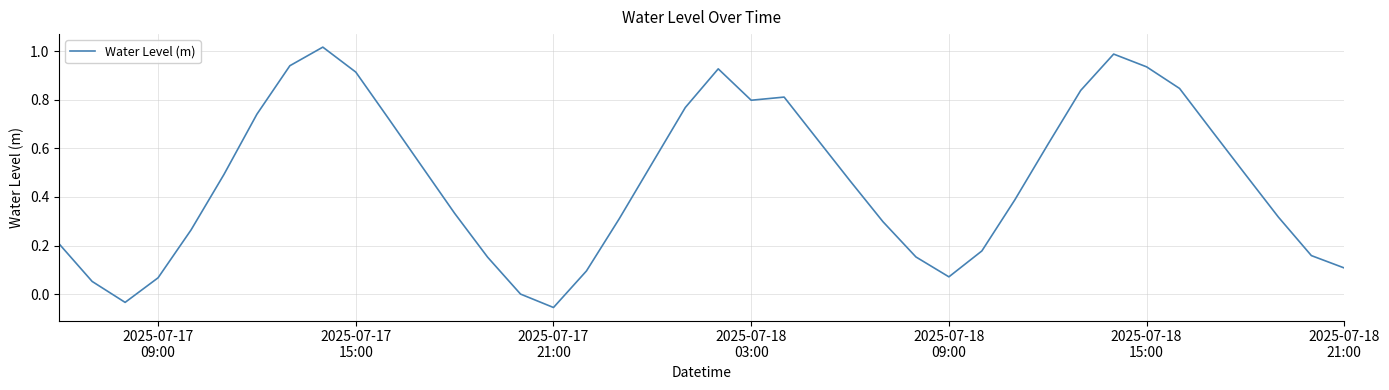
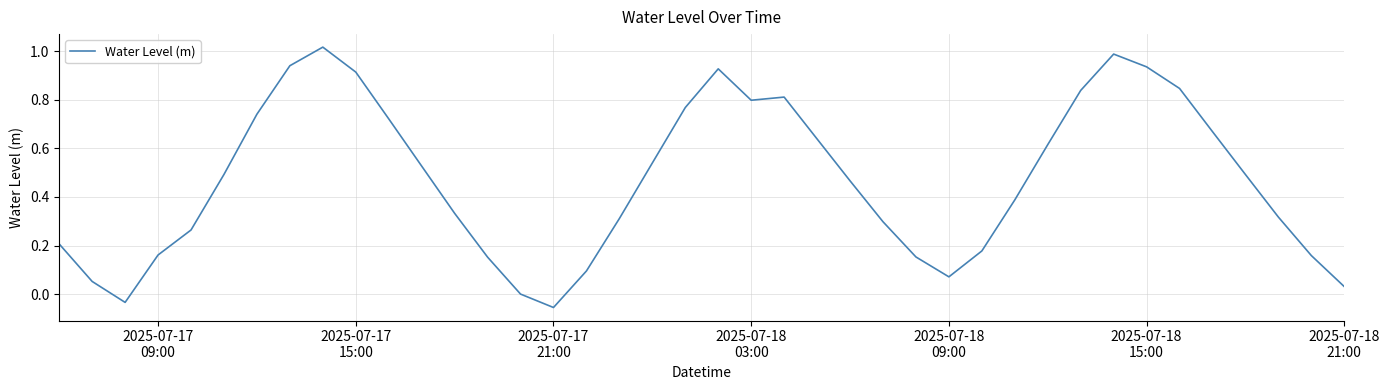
  {
-   "2025-07-17 09:00": 0.07,
+   "2025-07-17 09:00": 0.16,
    "2025-07-17 15:00": 0.91,
    "2025-07-17 21:00": -0.05,
    "2025-07-18 03:00": 0.80,
    "2025-07-18 09:00": 0.07,
    "2025-07-18 15:00": 0.94,
-   "2025-07-18 21:00": 0.11
+   "2025-07-18 21:00": 0.03
  }
